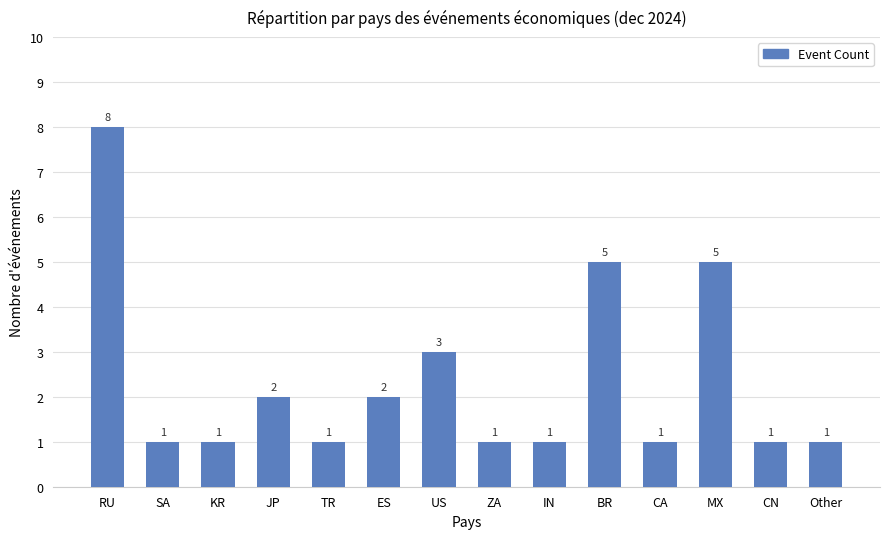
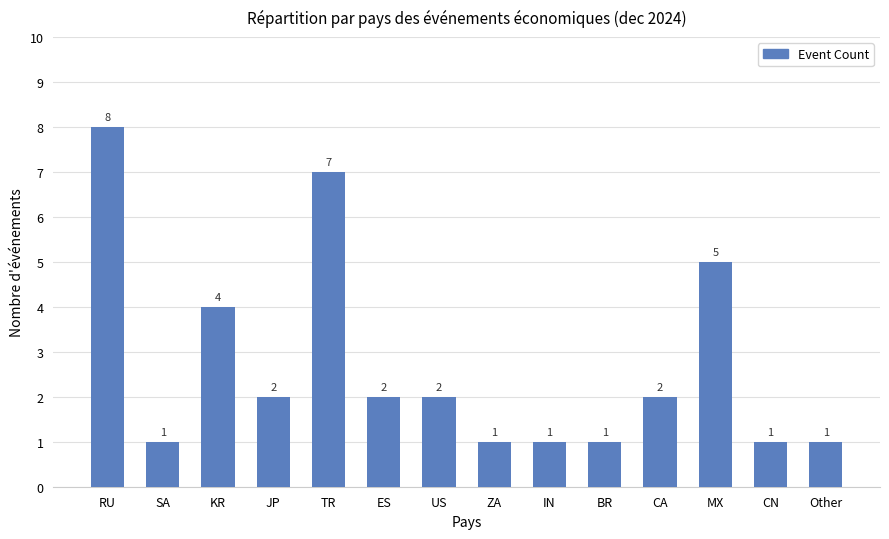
  {
    "RU": 8,
    "SA": 1,
-   "KR": 1,
+   "KR": 4,
    "JP": 2,
-   "TR": 1,
+   "TR": 7,
    "ES": 2,
-   "US": 3,
+   "US": 2,
    "ZA": 1,
    "IN": 1,
-   "BR": 5,
-   "CA": 1,
+   "BR": 1,
+   "CA": 2,
    "MX": 5,
    "CN": 1,
    "Other": 1
  }
